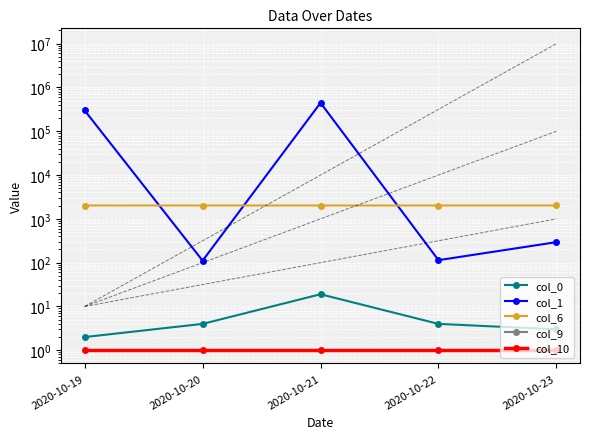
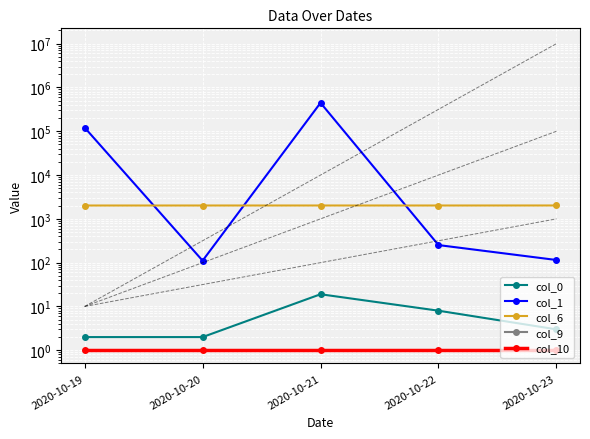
  {
    "col_0": {
      "2020-10-19": 2,
-     "2020-10-20": 4,
+     "2020-10-20": 2,
      "2020-10-21": 19,
-     "2020-10-22": 4
+     "2020-10-22": 8
    },
    "col_1": {
-     "2020-10-19": 300000,
+     "2020-10-19": 120000,
      "2020-10-20": 110,
      "2020-10-21": 400000,
-     "2020-10-22": 110,
-     "2020-10-23": 300
+     "2020-10-22": 300,
+     "2020-10-23": 120
    },
    "col_6": {
      "2020-10-19": 2000,
      "2020-10-20": 2000,
      "2020-10-21": 2000,
      "2020-10-22": 2000,
      "2020-10-23": 2000
    },
    "col_10": {
      "2020-10-19": 1,
      "2020-10-20": 1,
      "2020-10-21": 1,
      "2020-10-22": 1
    }
  }
